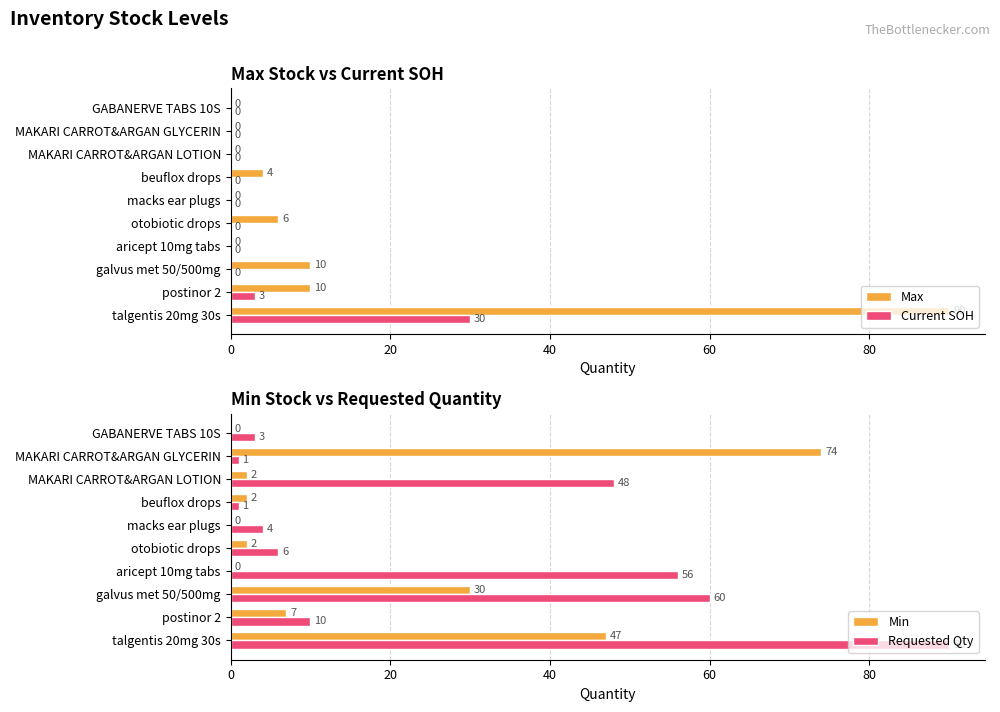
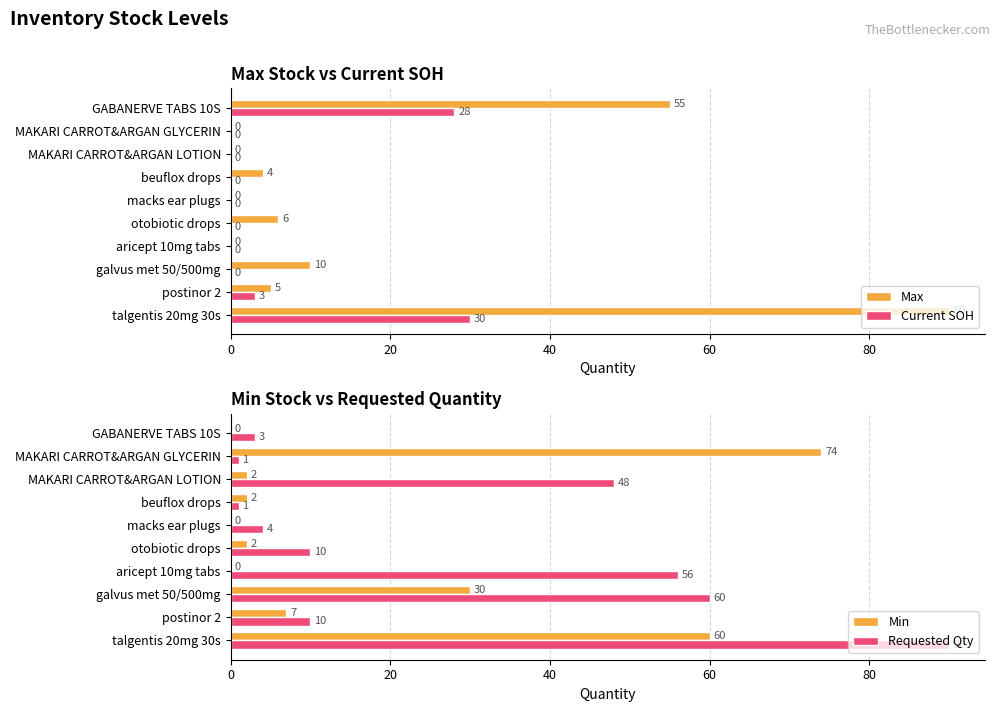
  {
    "Max Stock vs Current SOH": {
      "Max": {
-       "GABANERVE TABS 10S": 0,
+       "GABANERVE TABS 10S": 55,
        "beuflox drops": 4,
        "otobiotic drops": 6,
        "galvus met 50/500mg": 10,
-       "postinor 2": 10
+       "postinor 2": 5
      },
      "Current SOH": {
-       "GABANERVE TABS 10S": 0,
+       "GABANERVE TABS 10S": 28,
        "beuflox drops": 0,
        "otobiotic drops": 0,
        "galvus met 50/500mg": 0,
        "postinor 2": 3,
        "talgentis 20mg 30s": 30
      }
    },
    "Min Stock vs Requested Quantity": {
      "Min": {
        "GABANERVE TABS 10S": 0,
        "MAKARI CARROT&ARGAN GLYCERIN": 74,
        "MAKARI CARROT&ARGAN LOTION": 2,
        "beuflox drops": 2,
        "macks ear plugs": 0,
        "otobiotic drops": 2,
        "aricept 10mg tabs": 0,
        "galvus met 50/500mg": 30,
        "postinor 2": 7,
-       "talgentis 20mg 30s": 47
+       "talgentis 20mg 30s": 60
      },
      "Requested Qty": {
        "GABANERVE TABS 10S": 3,
        "MAKARI CARROT&ARGAN GLYCERIN": 1,
        "MAKARI CARROT&ARGAN LOTION": 48,
        "beuflox drops": 1,
        "macks ear plugs": 4,
-       "otobiotic drops": 6,
+       "otobiotic drops": 10,
        "aricept 10mg tabs": 56,
        "galvus met 50/500mg": 60,
        "postinor 2": 10
      }
    }
  }
